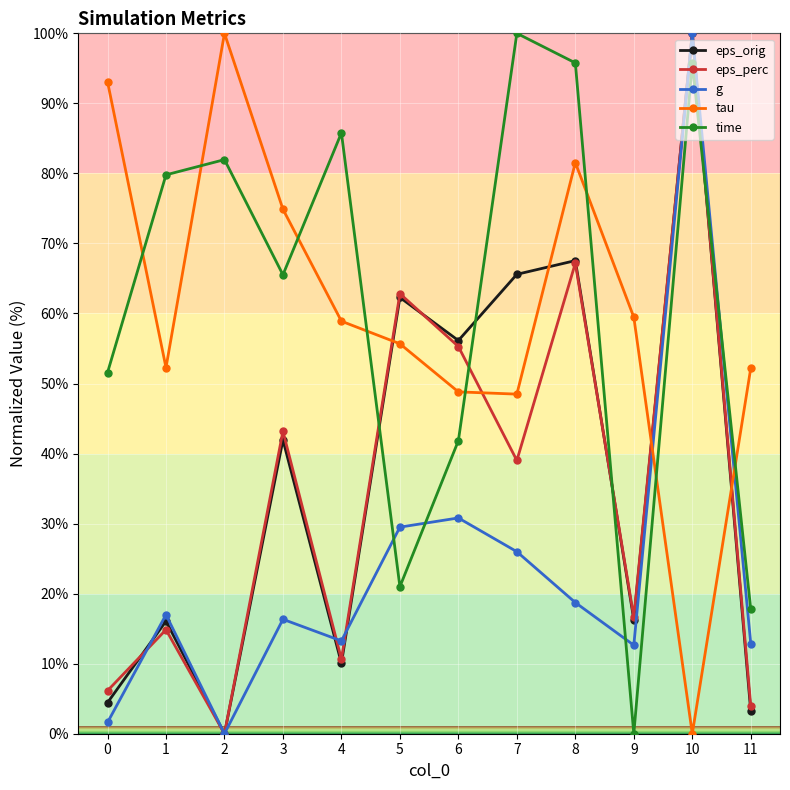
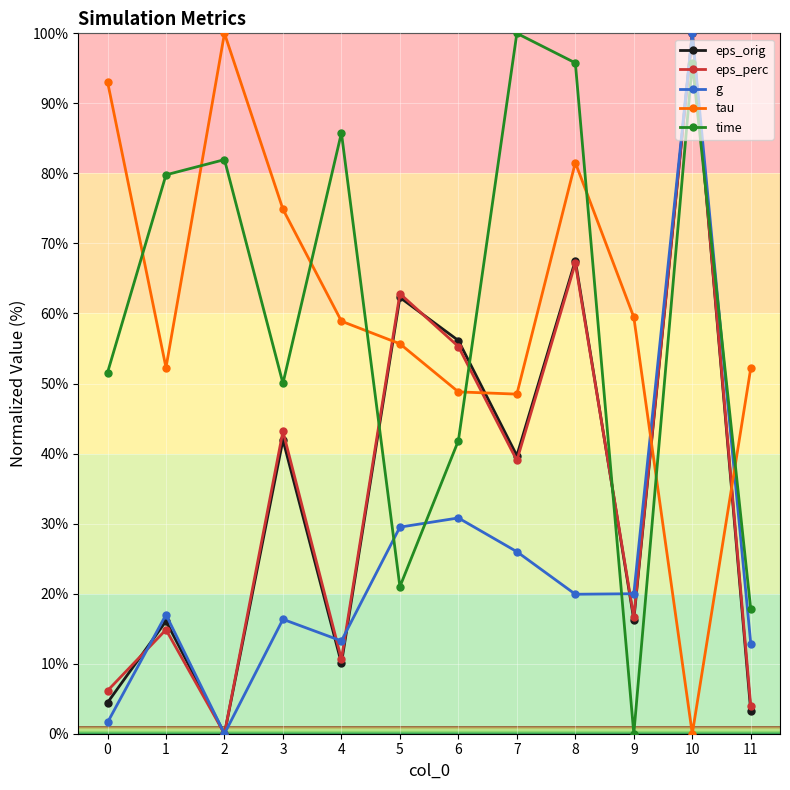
  {
    "eps_orig": {
      "0": "4%",
      "1": "16%",
      "3": "42%",
      "4": "10%",
      "5": "62%",
      "6": "56%",
-     "7": "66%",
+     "7": "40%",
      "8": "68%",
      "11": "3%"
    },
    "eps_perc": {
      "0": "6%",
      "1": "15%",
      "3": "43%",
      "4": "11%",
      "5": "63%",
      "6": "55%",
      "7": "39%",
      "8": "67%",
      "11": "4%"
    },
    "g": {
      "0": "2%",
      "1": "17%",
      "3": "16%",
      "4": "13%",
      "5": "29%",
      "6": "31%",
      "7": "26%",
-     "8": "19%",
-     "9": "13%",
+     "8": "20%",
+     "9": "20%",
      "11": "13%"
    },
    "tau": {
      "0": "93%",
      "1": "52%",
      "2": "100%",
      "3": "75%",
      "4": "59%",
      "5": "56%",
      "6": "49%",
      "7": "48%",
      "8": "82%",
      "9": "59%",
      "10": "0%",
      "11": "52%"
    },
    "time": {
      "0": "52%",
      "1": "80%",
      "2": "82%",
-     "3": "66%",
+     "3": "50%",
      "4": "86%",
      "5": "21%",
      "6": "42%",
      "7": "100%",
      "8": "96%",
      "9": "0%",
      "11": "18%"
    }
  }
